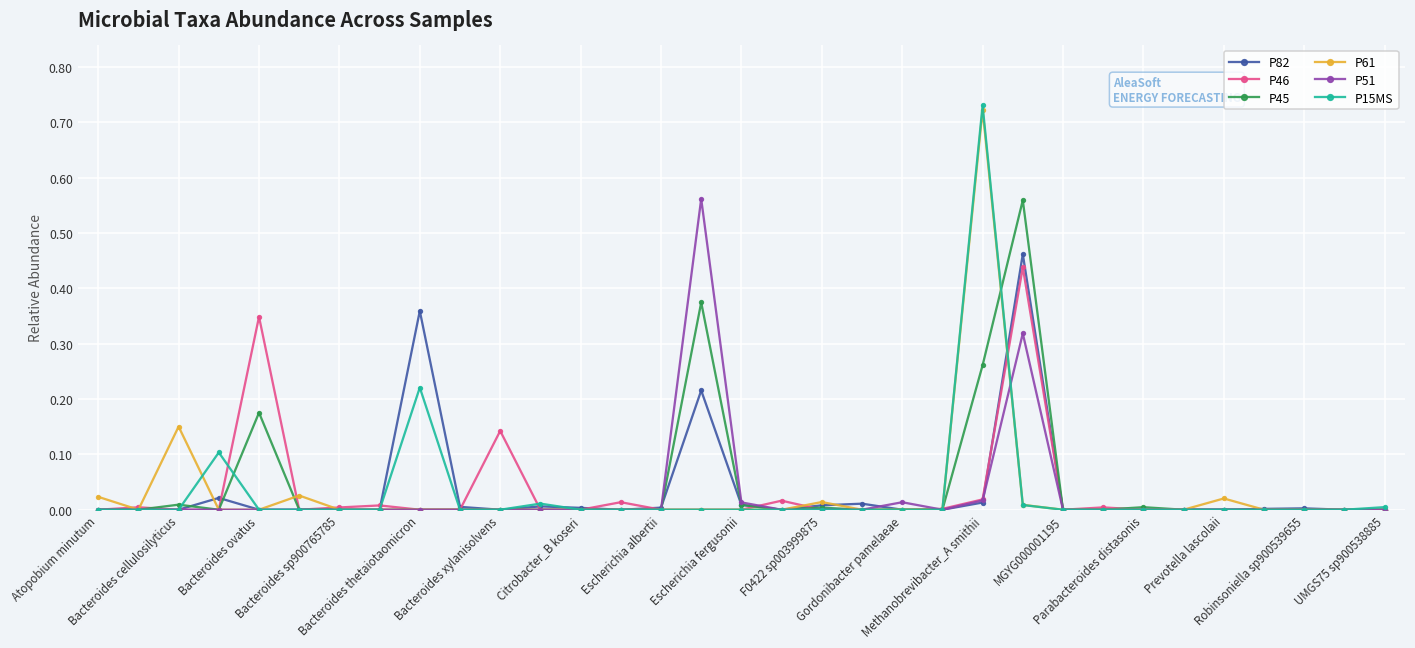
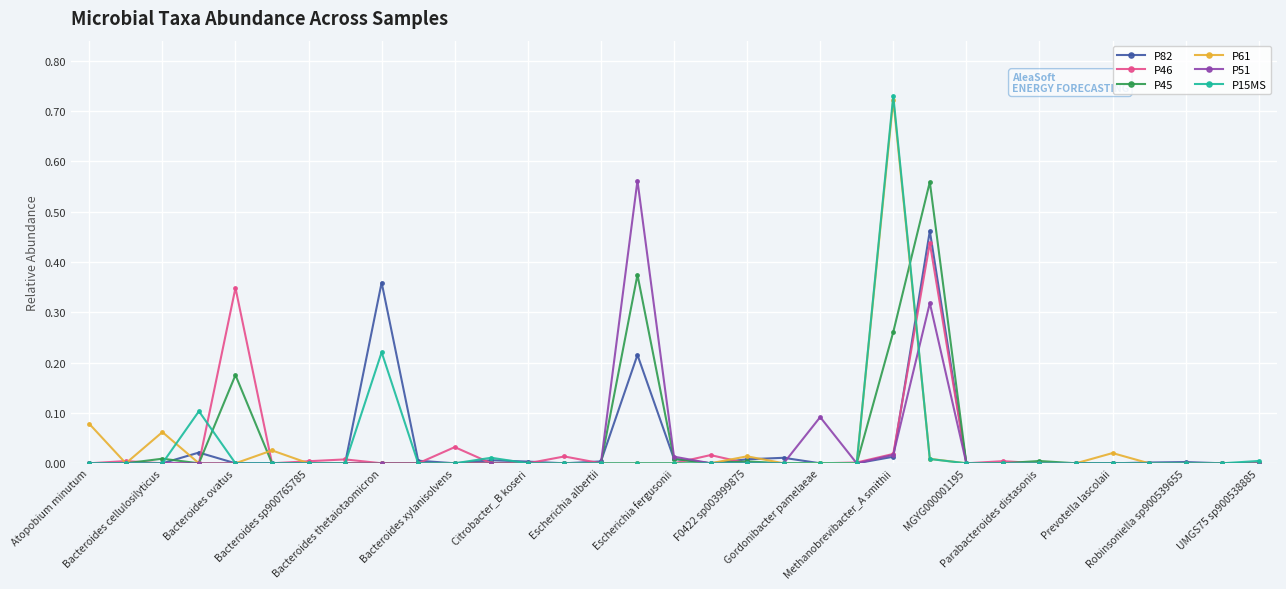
  {
    "P82": {
      "Bacteroides thetaiotaomicron": 0.36
    },
    "P46": {
      "Bacteroides ovatus": 0.35,
-     "Bacteroides xylanisolvens": 0.14
+     "Bacteroides xylanisolvens": 0.03
    },
    "P45": {
      "Bacteroides cellulosilyticus": 0.01,
      "Bacteroides ovatus": 0.18,
      "Methanobrevibacter_A smithii": 0.26
    },
    "P61": {
-     "Atopobium minutum": 0.02,
-     "Bacteroides cellulosilyticus": 0.15,
+     "Atopobium minutum": 0.08,
+     "Bacteroides cellulosilyticus": 0.06,
      "F0422 sp003999875": 0.01,
      "Methanobrevibacter_A smithii": 0.72,
      "Prevotella lascolaii": 0.02
    },
    "P51": {
-     "Gordonibacter pamelaeae": 0.01
+     "Gordonibacter pamelaeae": 0.09
    },
    "P15MS": {
      "Bacteroides thetaiotaomicron": 0.22,
      "Methanobrevibacter_A smithii": 0.73
    }
  }
